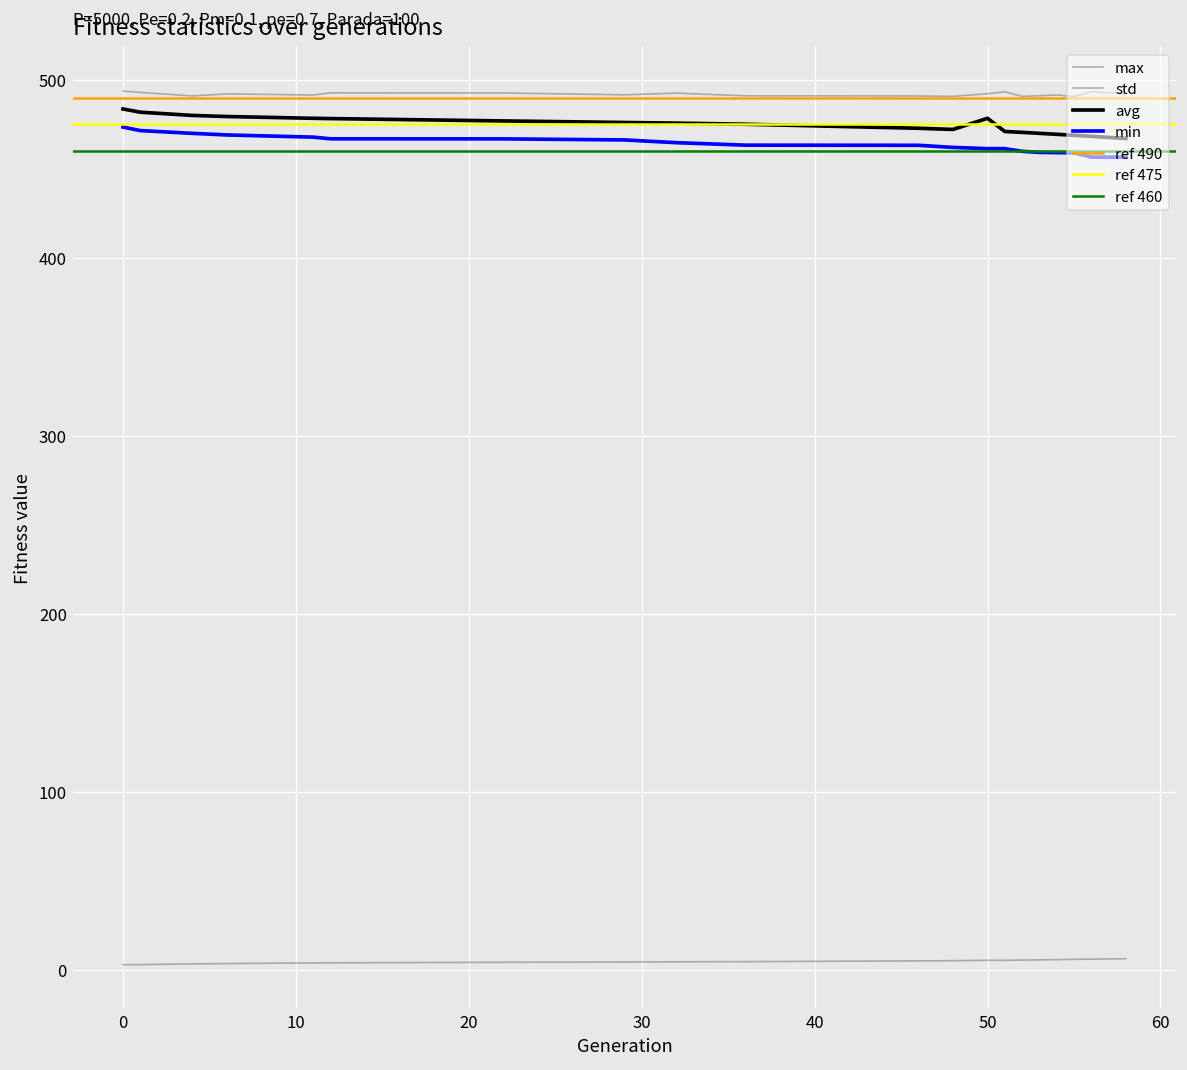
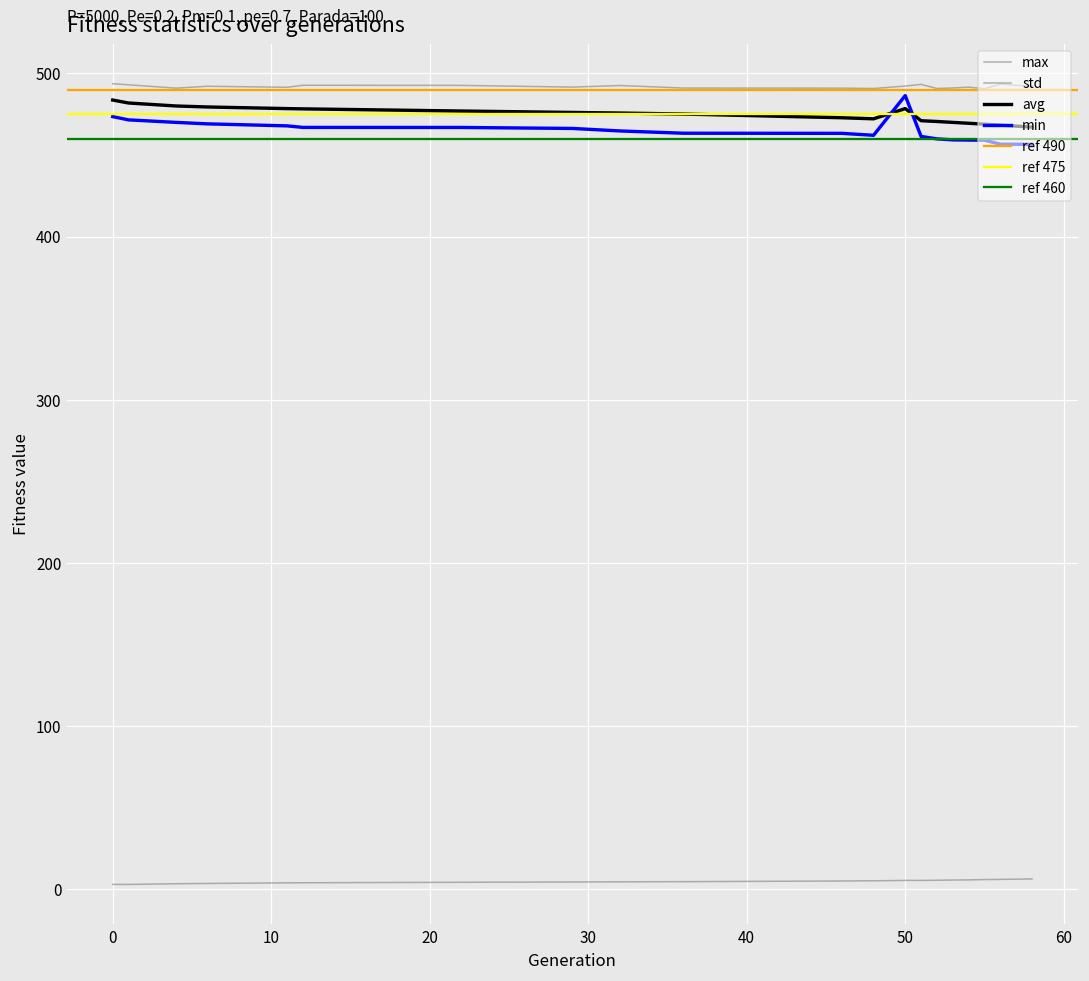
  {
    "avg": {
      "0": 484,
      "50": 478
    },
    "min": {
      "0": 474,
-     "50": 461
+     "50": 486
    }
  }
